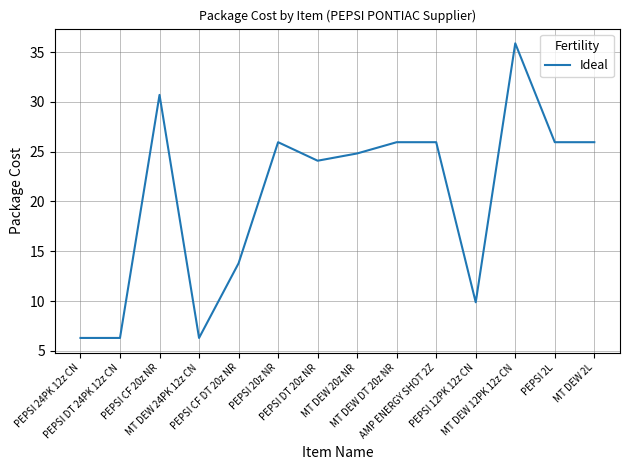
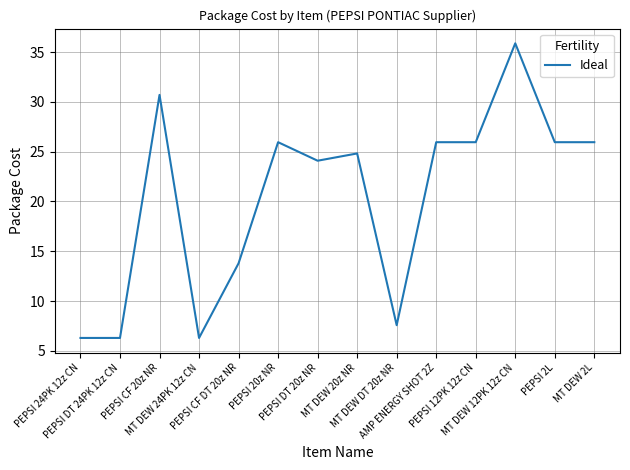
  {
    "PEPSI 24PK 12z CN": 6,
    "PEPSI DT 24PK 12z CN": 6,
    "PEPSI CF 20z NR": 31,
    "MT DEW 24PK 12z CN": 6,
    "PEPSI CF DT 20z NR": 14,
    "PEPSI 20z NR": 26,
    "PEPSI DT 20z NR": 24,
    "MT DEW 20z NR": 25,
-   "MT DEW DT 20z NR": 26,
+   "MT DEW DT 20z NR": 8,
    "AMP ENERGY SHOT 2Z": 26,
-   "PEPSI 12PK 12z CN": 10,
+   "PEPSI 12PK 12z CN": 26,
    "MT DEW 12PK 12z CN": 36,
    "PEPSI 2L": 26,
    "MT DEW 2L": 26
  }
